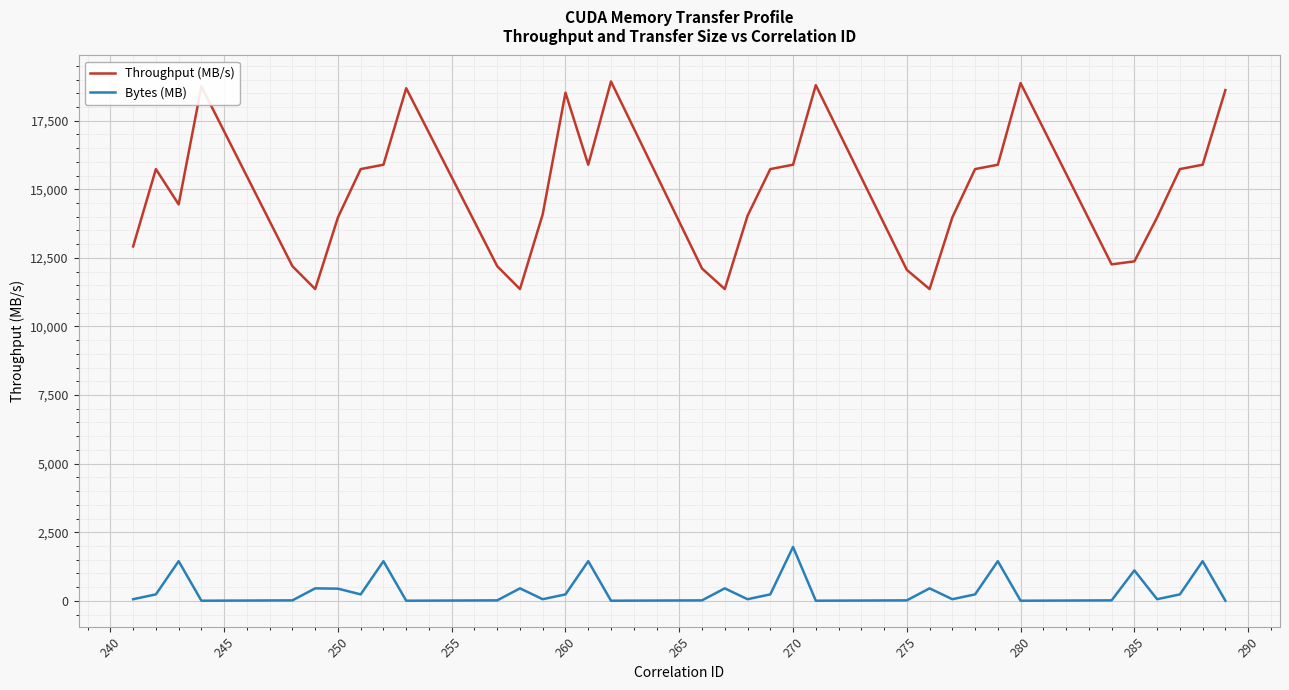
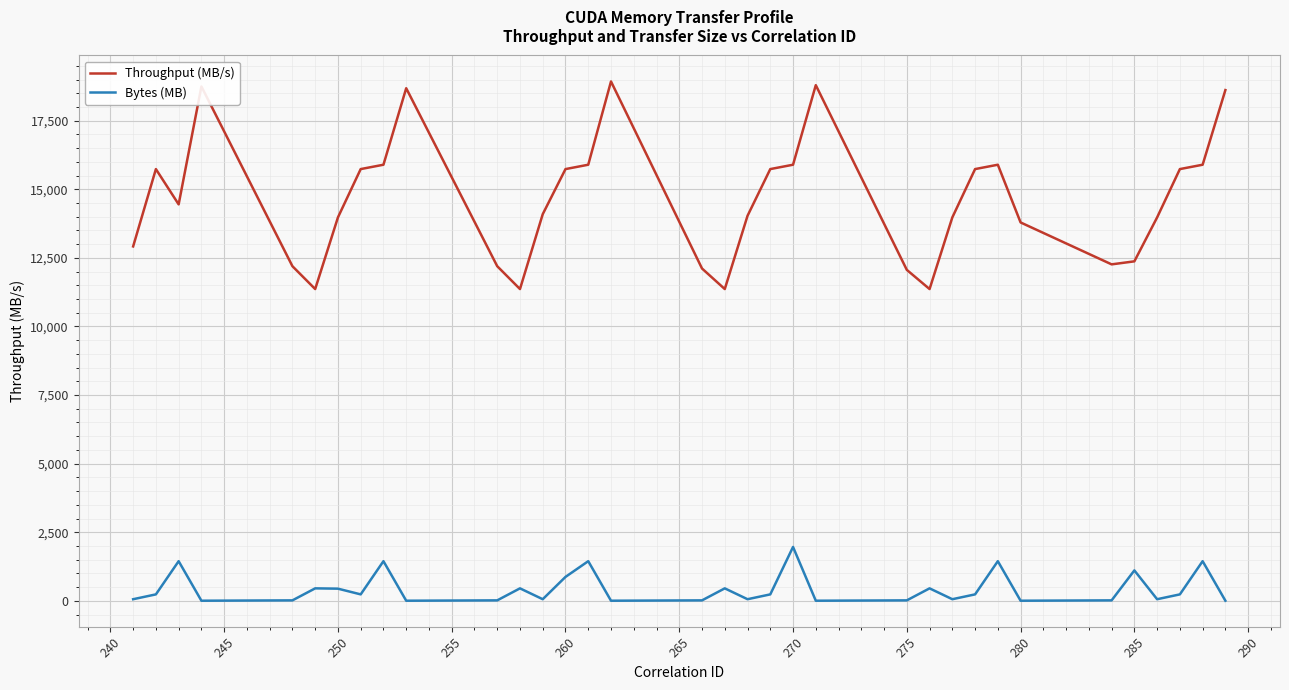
  {
    "Throughput (MB/s)": {
      "250": "14,000",
-     "260": "18,500",
+     "260": "15,700",
      "270": "15,900",
      "275": "12,100",
-     "280": "18,900",
+     "280": "13,800",
      "285": "12,400"
    },
    "Bytes (MB)": {
      "250": "400",
-     "260": "200",
+     "260": "900",
      "270": "2,000",
      "275": "0",
      "280": "0",
      "285": "1,100"
    }
  }
